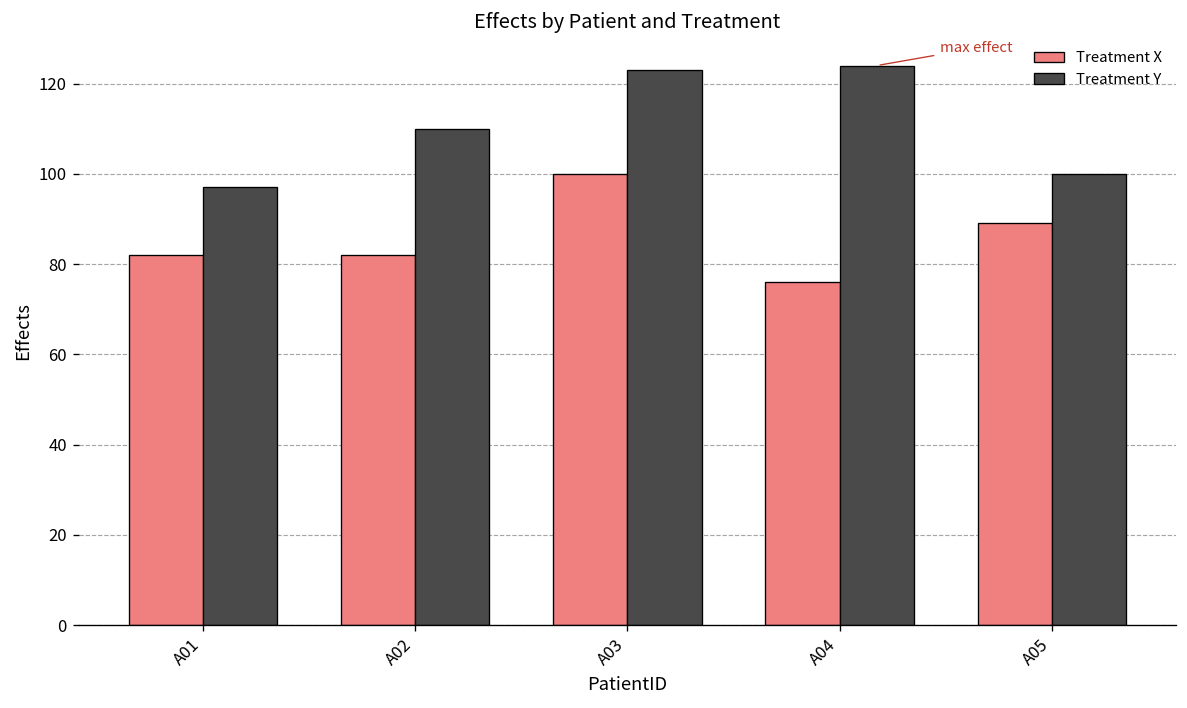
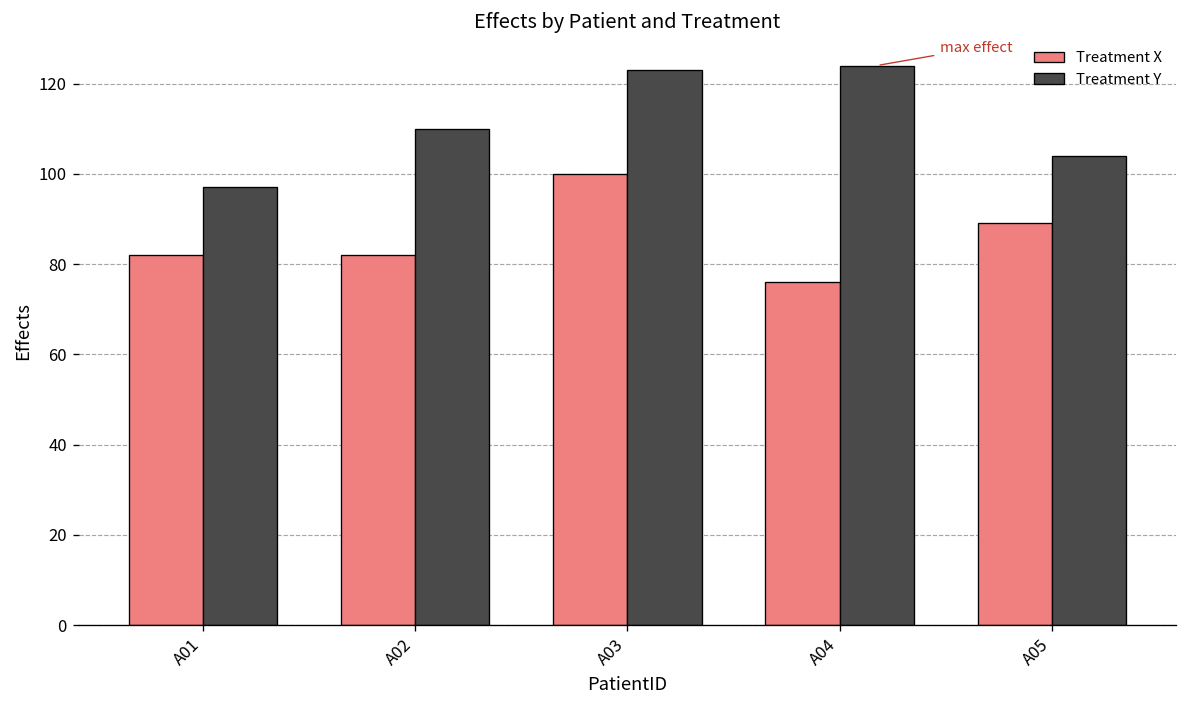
  {
    "Treatment X": {
      "A01": 82,
      "A02": 82,
      "A03": 100,
      "A04": 76,
      "A05": 89
    },
    "Treatment Y": {
      "A01": 97,
      "A02": 110,
      "A03": 123,
      "A04": 124,
-     "A05": 100
+     "A05": 104
    }
  }
